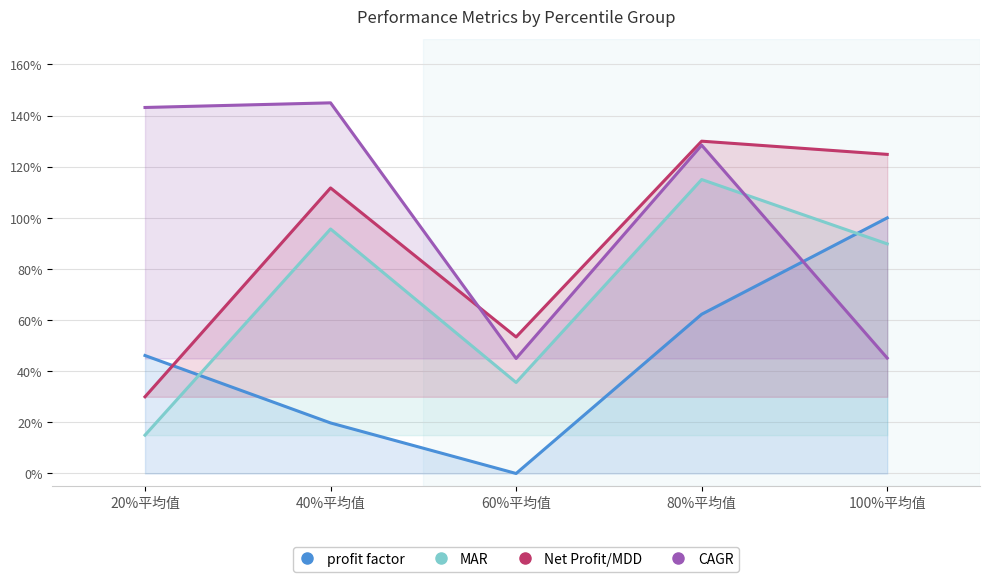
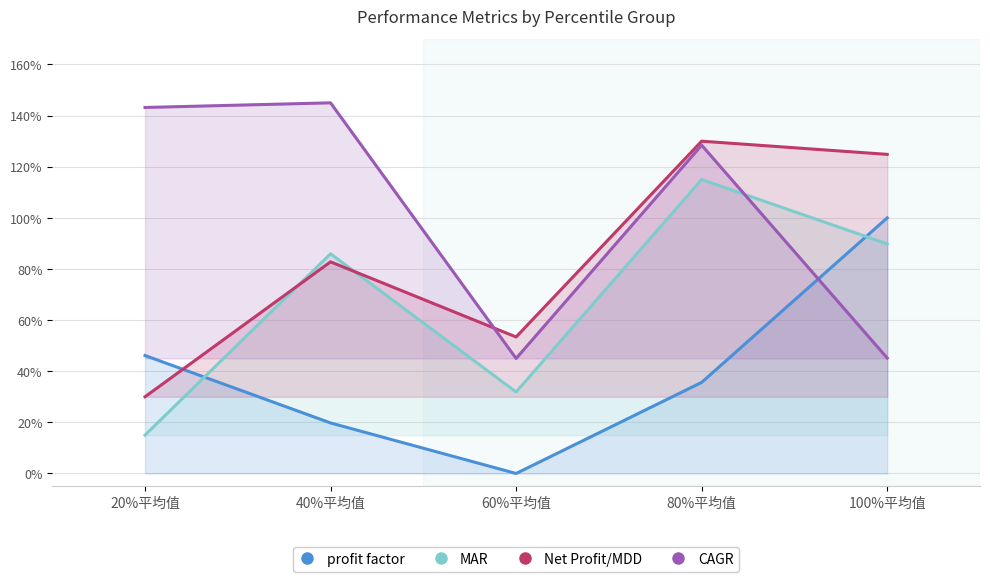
  {
    "profit factor": {
      "20%平均值": "46%",
      "40%平均值": "20%",
      "60%平均值": "0%",
-     "80%平均值": "62%",
+     "80%平均值": "36%",
      "100%平均值": "100%"
    },
    "MAR": {
      "20%平均值": "15%",
-     "40%平均值": "96%",
-     "60%平均值": "36%",
+     "40%平均值": "86%",
+     "60%平均值": "32%",
      "80%平均值": "115%",
      "100%平均值": "90%"
    },
    "Net Profit/MDD": {
      "20%平均值": "30%",
-     "40%平均值": "112%",
+     "40%平均值": "83%",
      "60%平均值": "53%",
      "80%平均值": "130%",
      "100%平均值": "125%"
    },
    "CAGR": {
      "20%平均值": "143%",
      "40%平均值": "145%",
      "60%平均值": "45%",
      "80%平均值": "128%",
      "100%平均值": "45%"
    }
  }
